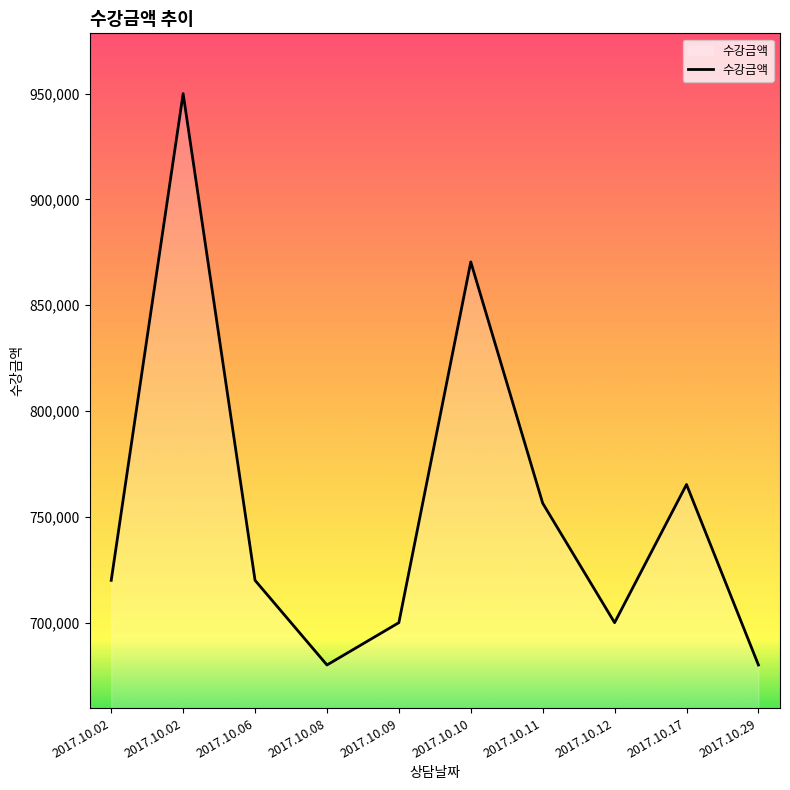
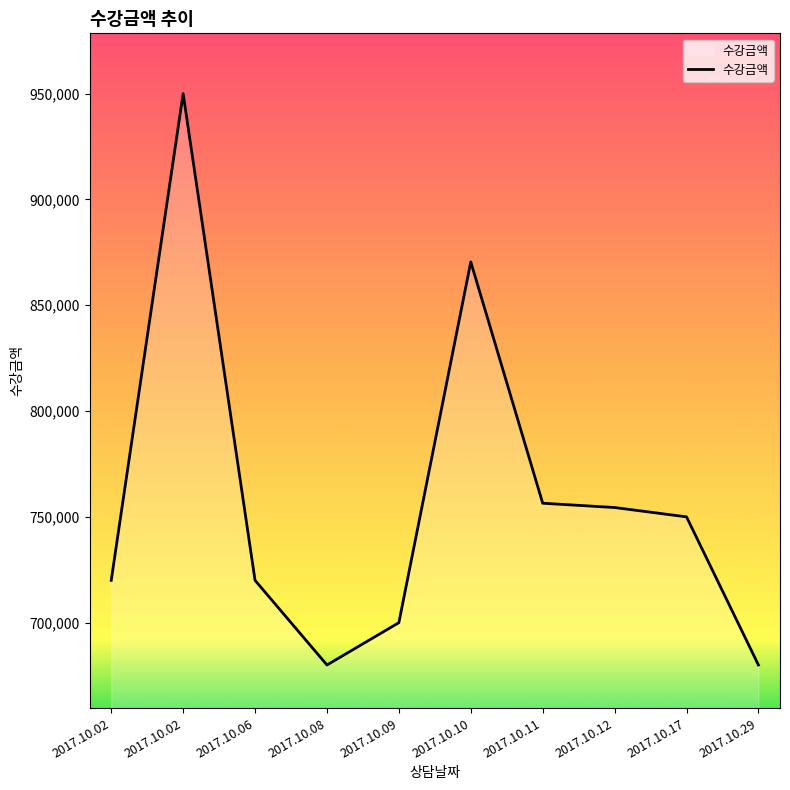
  {
    "2017.10.06": "720,000",
    "2017.10.08": "680,000",
    "2017.10.09": "700,000",
    "2017.10.10": "870,000",
    "2017.10.11": "756,000",
-   "2017.10.12": "700,000",
-   "2017.10.17": "765,000",
+   "2017.10.12": "754,000",
+   "2017.10.17": "750,000",
    "2017.10.29": "680,000"
  }
